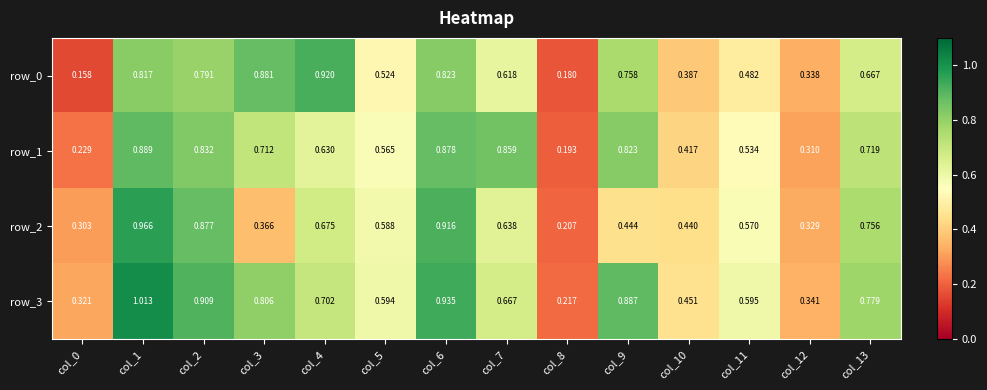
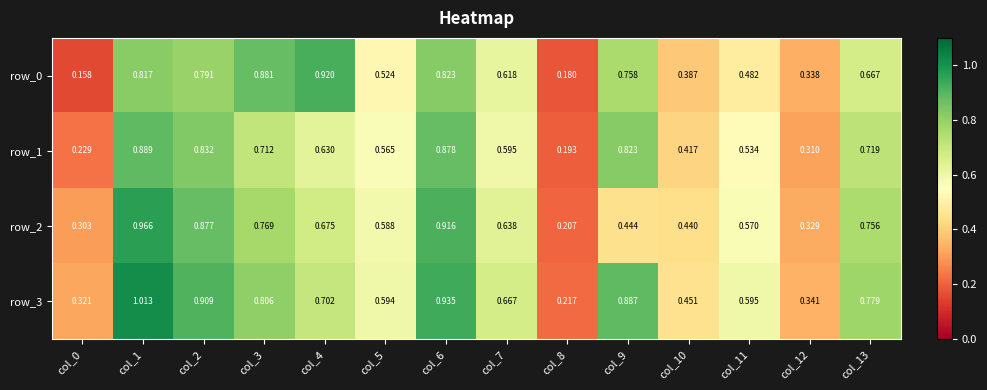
  {
    "row_0": {
      "col_0": 0.158,
      "col_1": 0.817,
      "col_2": 0.791,
      "col_3": 0.881,
      "col_4": 0.920,
      "col_5": 0.524,
      "col_6": 0.823,
      "col_7": 0.618,
      "col_8": 0.180,
      "col_9": 0.758,
      "col_10": 0.387,
      "col_11": 0.482,
      "col_12": 0.338,
      "col_13": 0.667
    },
    "row_1": {
      "col_0": 0.229,
      "col_1": 0.889,
      "col_2": 0.832,
      "col_3": 0.712,
      "col_4": 0.630,
      "col_5": 0.565,
      "col_6": 0.878,
-     "col_7": 0.859,
+     "col_7": 0.595,
      "col_8": 0.193,
      "col_9": 0.823,
      "col_10": 0.417,
      "col_11": 0.534,
      "col_12": 0.310,
      "col_13": 0.719
    },
    "row_2": {
      "col_0": 0.303,
      "col_1": 0.966,
      "col_2": 0.877,
-     "col_3": 0.366,
+     "col_3": 0.769,
      "col_4": 0.675,
      "col_5": 0.588,
      "col_6": 0.916,
      "col_7": 0.638,
      "col_8": 0.207,
      "col_9": 0.444,
      "col_10": 0.440,
      "col_11": 0.570,
      "col_12": 0.329,
      "col_13": 0.756
    },
    "row_3": {
      "col_0": 0.321,
      "col_1": 1.013,
      "col_2": 0.909,
      "col_3": 0.806,
      "col_4": 0.702,
      "col_5": 0.594,
      "col_6": 0.935,
      "col_7": 0.667,
      "col_8": 0.217,
      "col_9": 0.887,
      "col_10": 0.451,
      "col_11": 0.595,
      "col_12": 0.341,
      "col_13": 0.779
    }
  }
